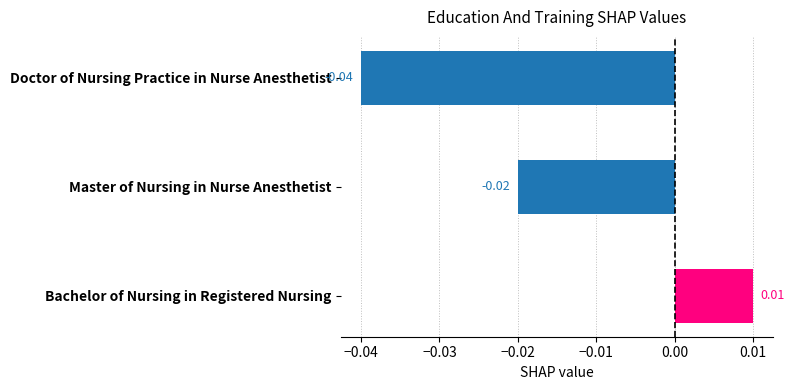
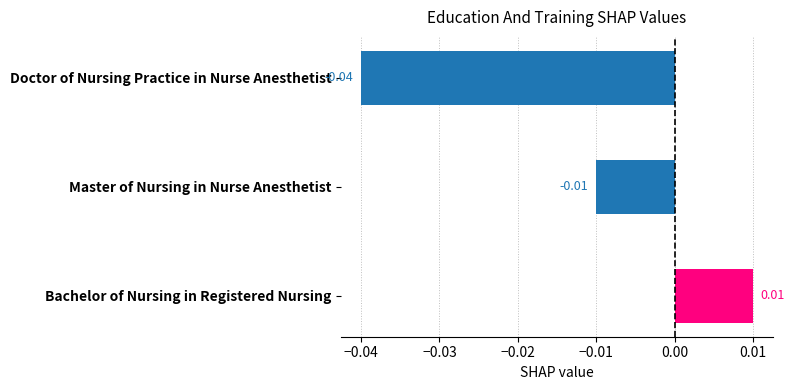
  {
    "Doctor of Nursing Practice in Nurse Anesthetist": -0.04,
-   "Master of Nursing in Nurse Anesthetist": -0.02,
+   "Master of Nursing in Nurse Anesthetist": -0.01,
    "Bachelor of Nursing in Registered Nursing": 0.01
  }
